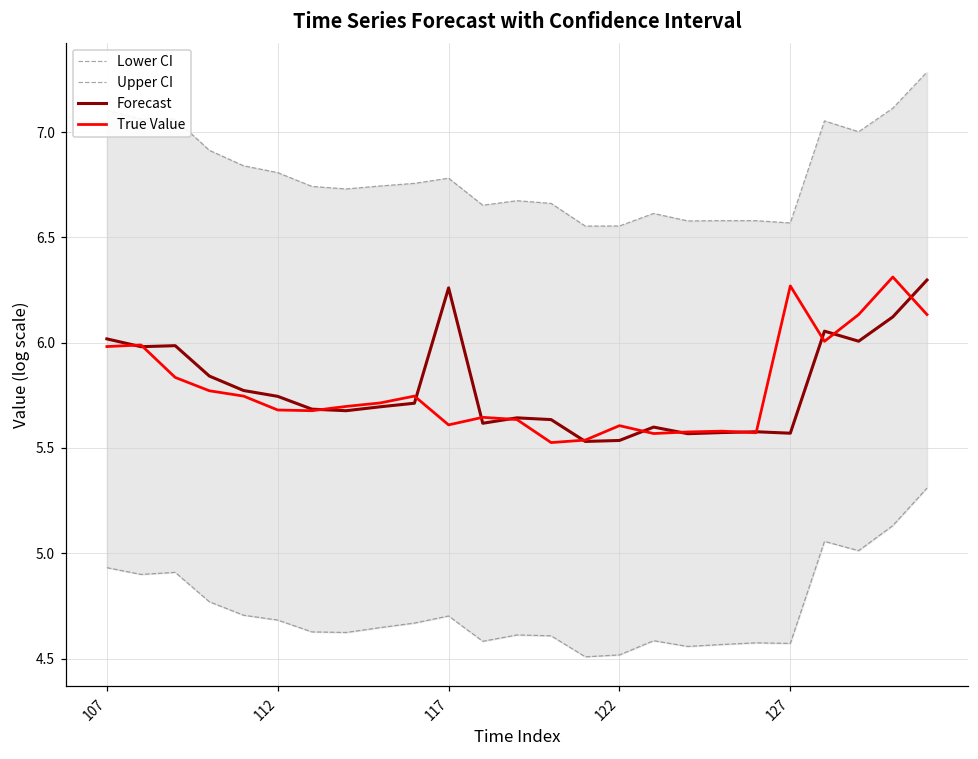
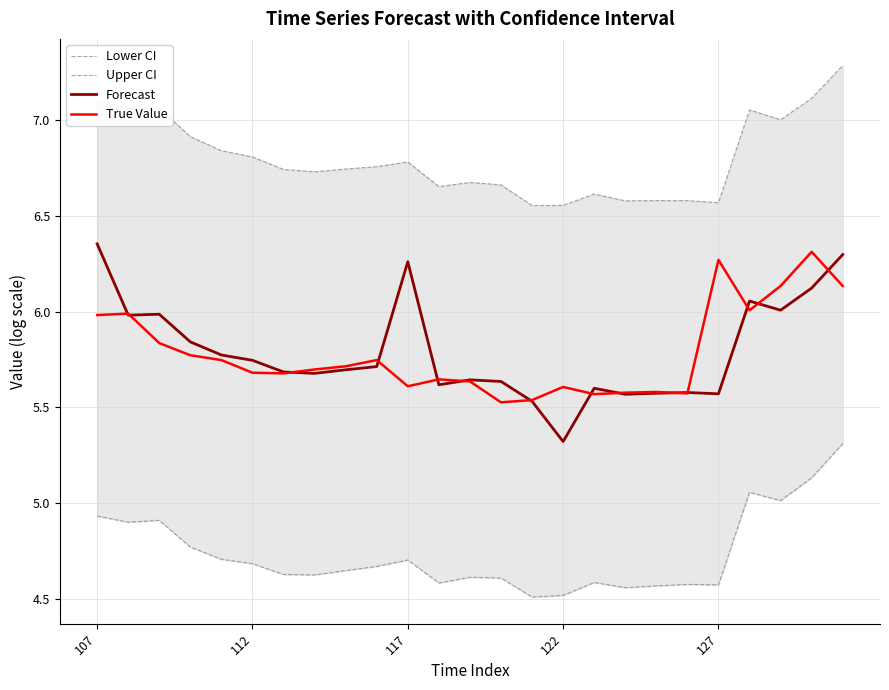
  {
    "Forecast": {
-     "107": 6.02,
+     "107": 6.35,
      "112": 5.74,
      "117": 6.26,
-     "122": 5.54,
+     "122": 5.32,
      "127": 5.57
    },
    "True Value": {
      "107": 5.98,
      "112": 5.68,
      "117": 5.61,
      "122": 5.61,
      "127": 6.27
    }
  }
